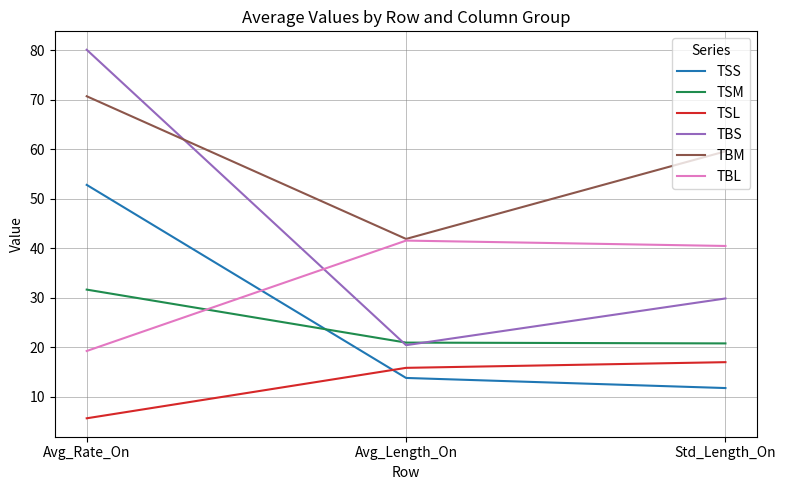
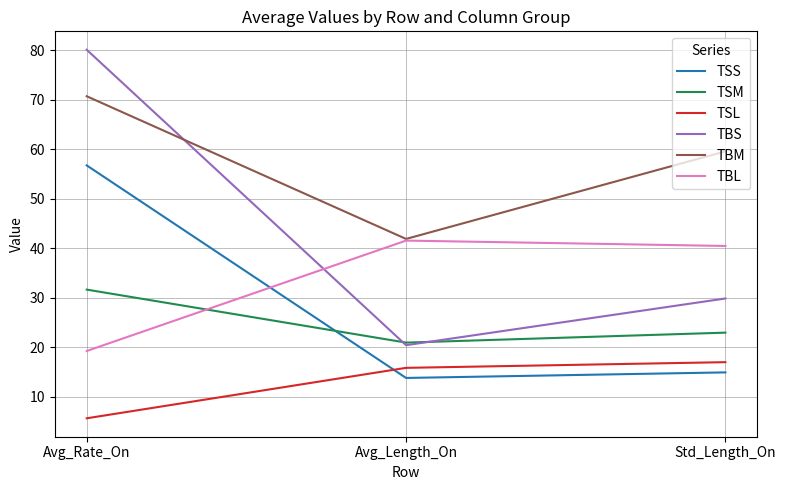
  {
    "TSS": {
-     "Avg_Rate_On": 53,
+     "Avg_Rate_On": 57,
      "Avg_Length_On": 14,
-     "Std_Length_On": 12
+     "Std_Length_On": 15
    },
    "TSM": {
      "Avg_Rate_On": 32,
      "Avg_Length_On": 21,
-     "Std_Length_On": 21
+     "Std_Length_On": 23
    },
    "TSL": {
      "Avg_Rate_On": 6,
      "Avg_Length_On": 16,
      "Std_Length_On": 17
    },
    "TBS": {
      "Avg_Rate_On": 80,
      "Avg_Length_On": 20,
      "Std_Length_On": 30
    },
    "TBM": {
      "Avg_Rate_On": 71
    },
    "TBL": {
      "Avg_Rate_On": 19,
      "Std_Length_On": 40
    }
  }
